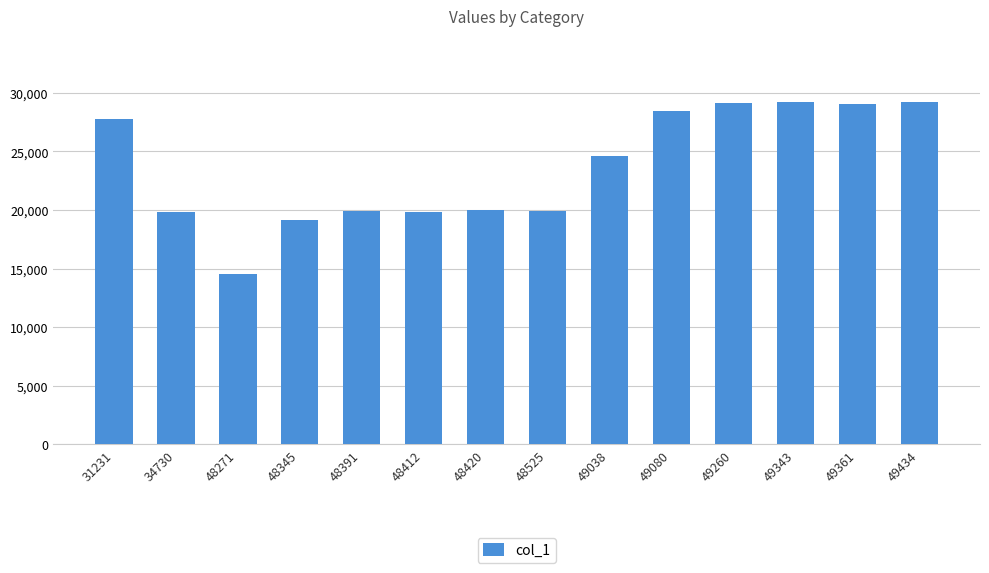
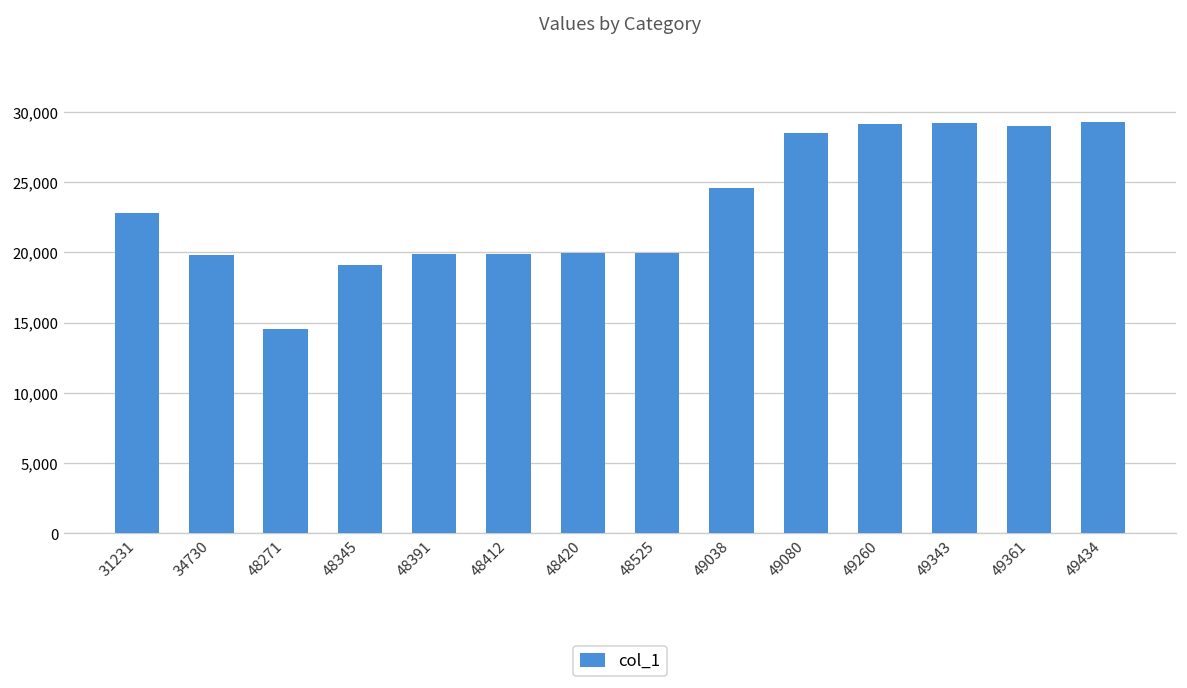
  {
-   "31231": "27,800",
+   "31231": "22,800",
    "34730": "19,800",
    "48271": "14,500",
    "48345": "19,100",
    "48391": "19,900",
    "48412": "19,900",
    "48420": "20,000",
    "48525": "19,900",
    "49038": "24,600",
    "49080": "28,500",
    "49260": "29,200",
    "49343": "29,200",
    "49361": "29,000",
    "49434": "29,300"
  }
